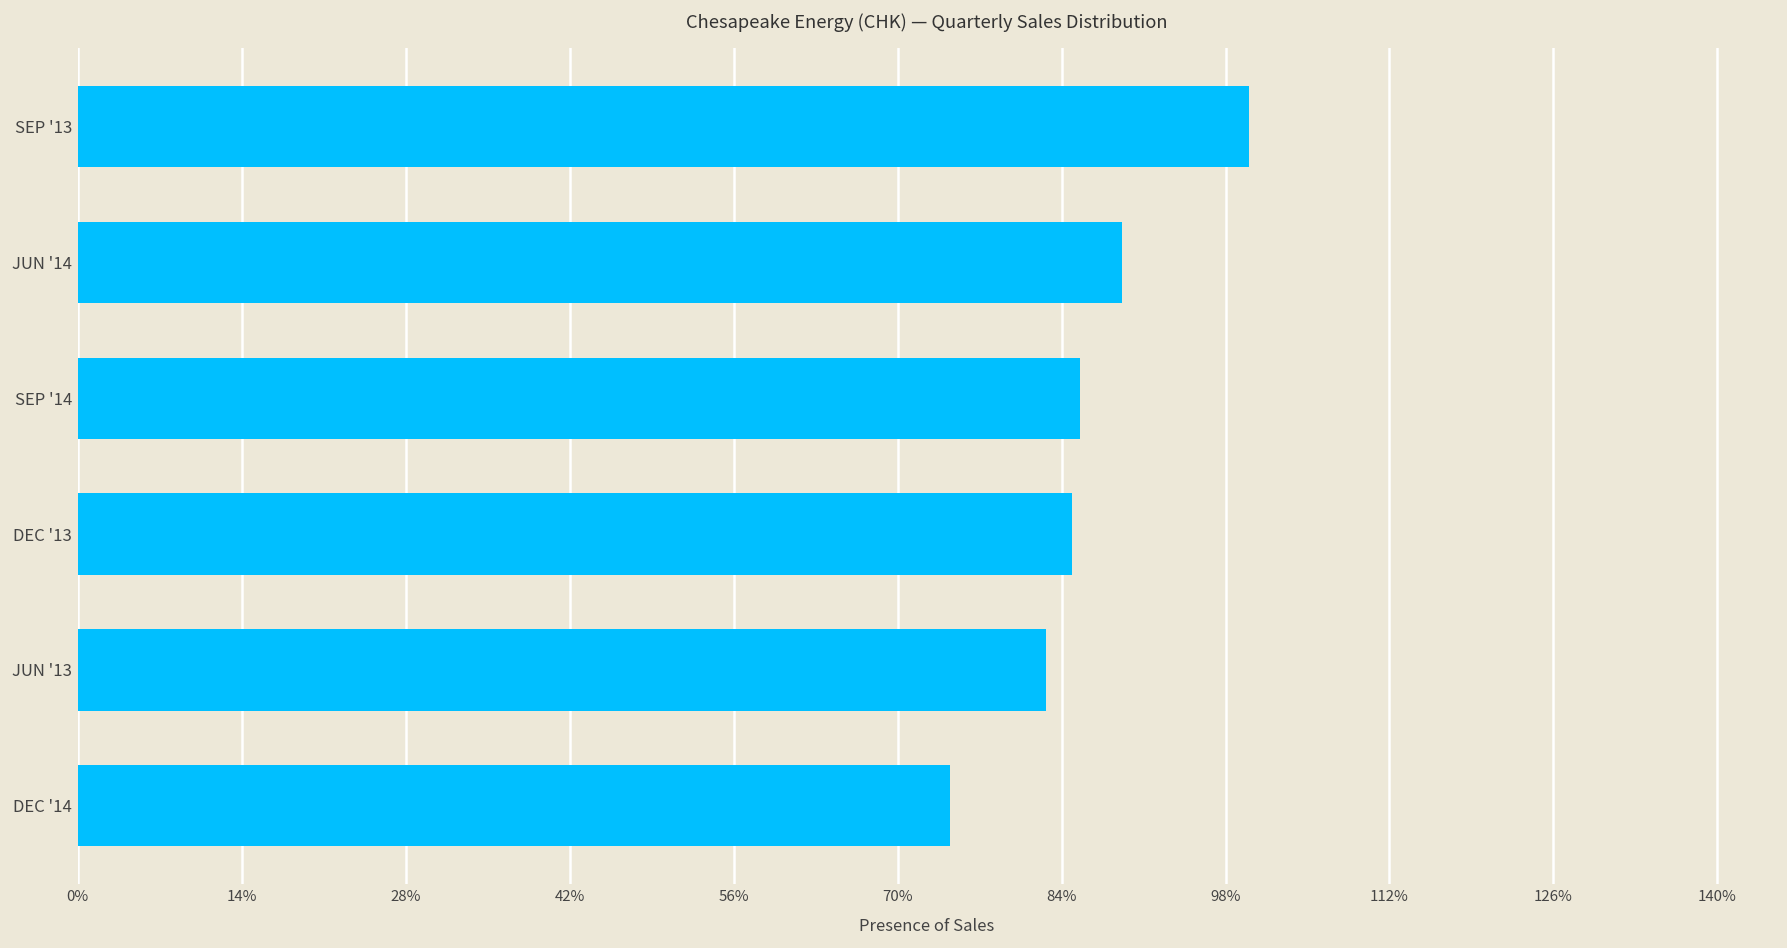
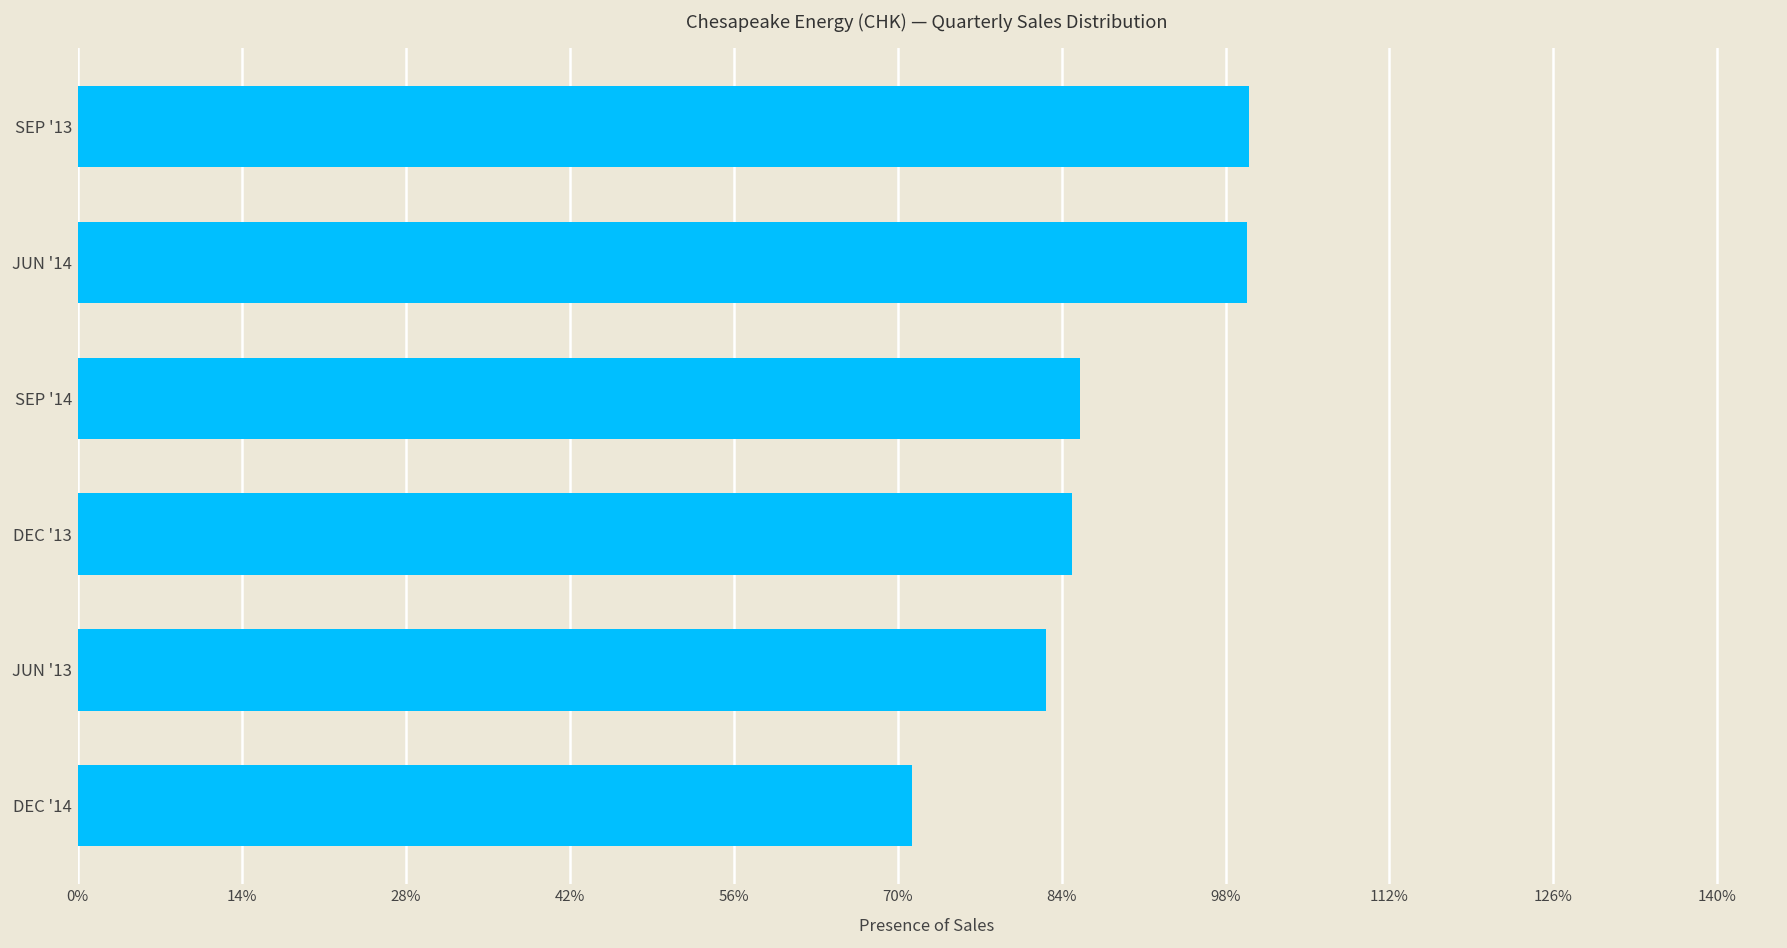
  {
    "SEP '13": "100%",
-   "JUN '14": "89%",
+   "JUN '14": "100%",
    "SEP '14": "86%",
    "DEC '13": "85%",
    "JUN '13": "83%",
-   "DEC '14": "74%"
+   "DEC '14": "71%"
  }
